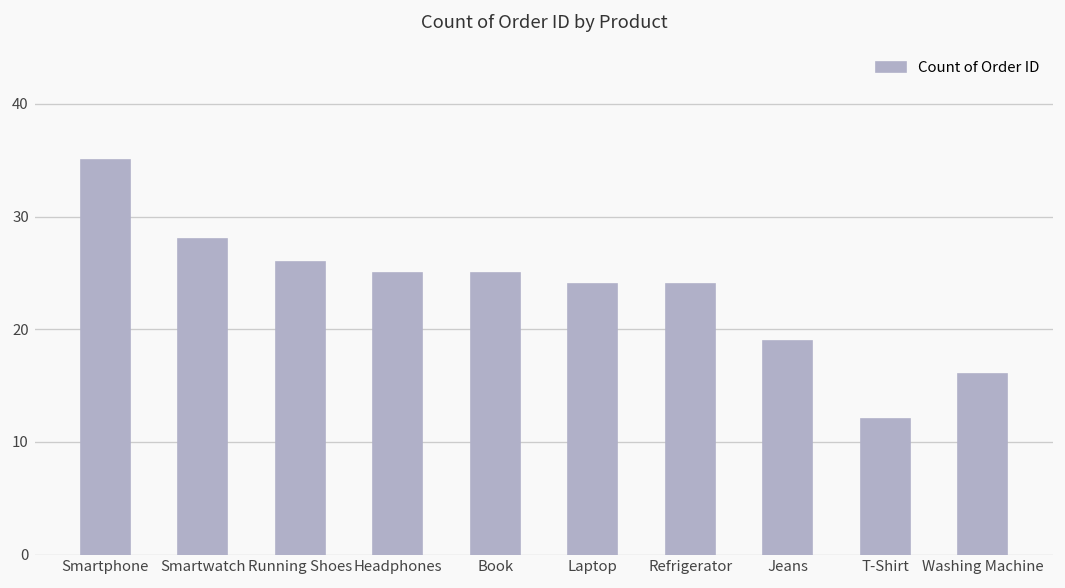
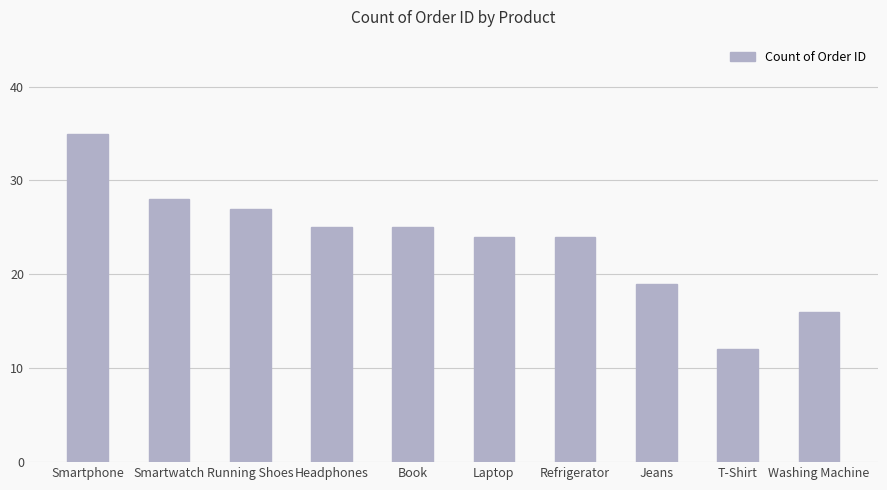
  {
    "Smartphone": 35,
    "Smartwatch": 28,
-   "Running Shoes": 26,
+   "Running Shoes": 27,
    "Headphones": 25,
    "Book": 25,
    "Laptop": 24,
    "Refrigerator": 24,
    "Jeans": 19,
    "T-Shirt": 12,
    "Washing Machine": 16
  }
